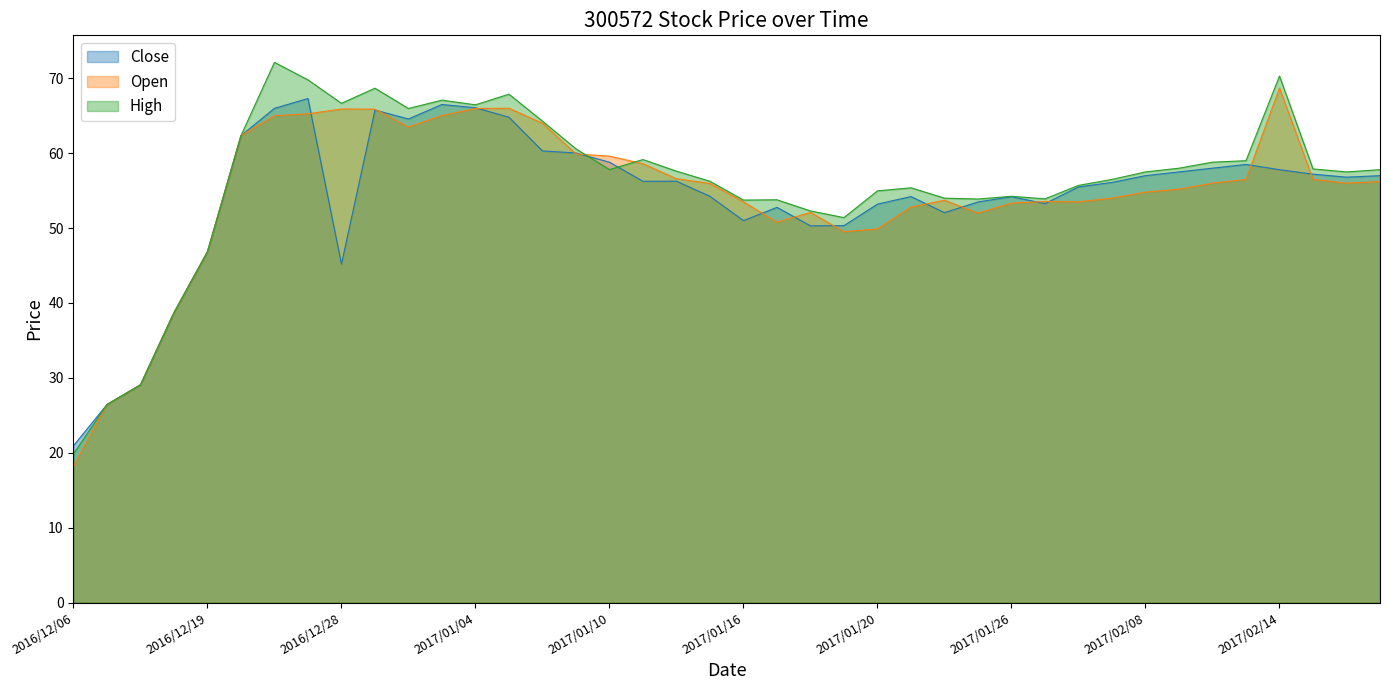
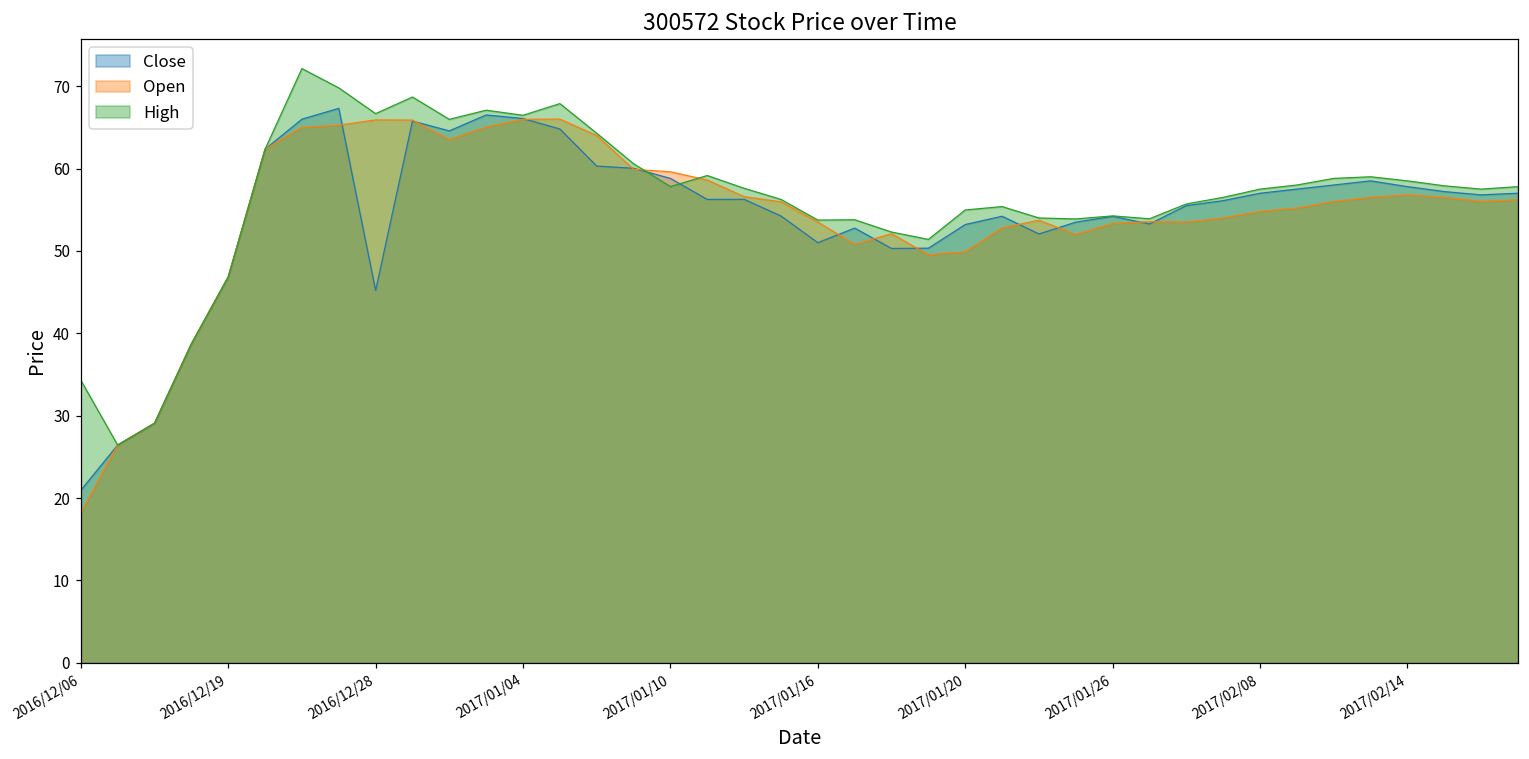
  {
    "Close": {
      "2016/12/06": 21,
      "2016/12/28": 45,
      "2017/01/10": 59,
      "2017/01/16": 51,
      "2017/01/20": 53,
      "2017/02/08": 57,
      "2017/02/14": 58
    },
    "Open": {
      "2016/12/06": 18,
      "2016/12/28": 66,
      "2017/01/10": 60,
      "2017/01/20": 50,
      "2017/01/26": 53,
      "2017/02/08": 55,
-     "2017/02/14": 69
+     "2017/02/14": 57
    },
    "High": {
-     "2016/12/06": 20,
+     "2016/12/06": 34,
      "2016/12/28": 67,
      "2017/01/04": 66,
      "2017/01/10": 58,
      "2017/01/20": 55,
      "2017/02/08": 58,
-     "2017/02/14": 70
+     "2017/02/14": 59
    }
  }
